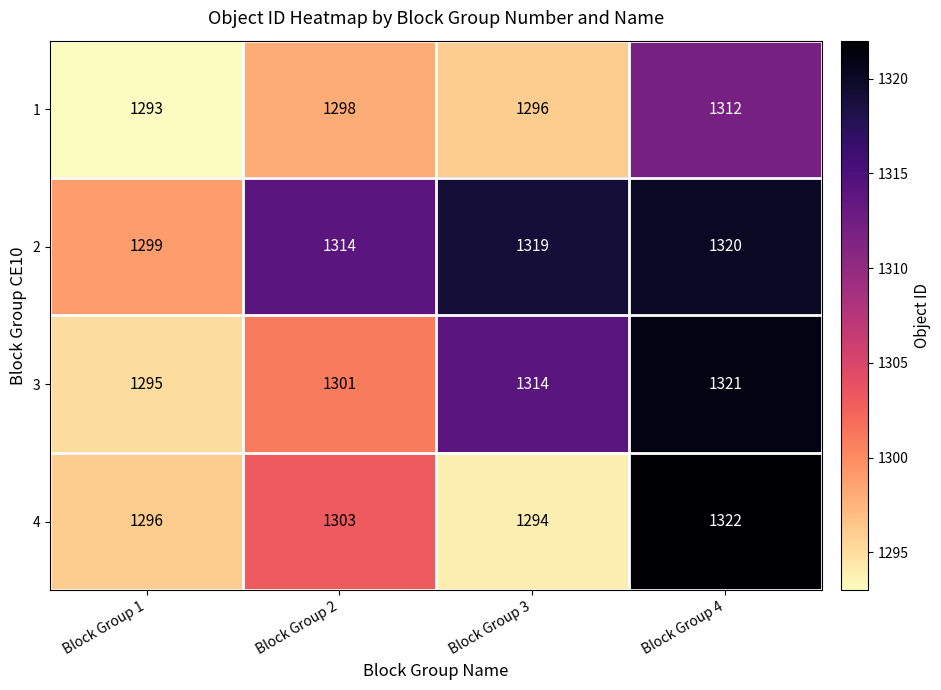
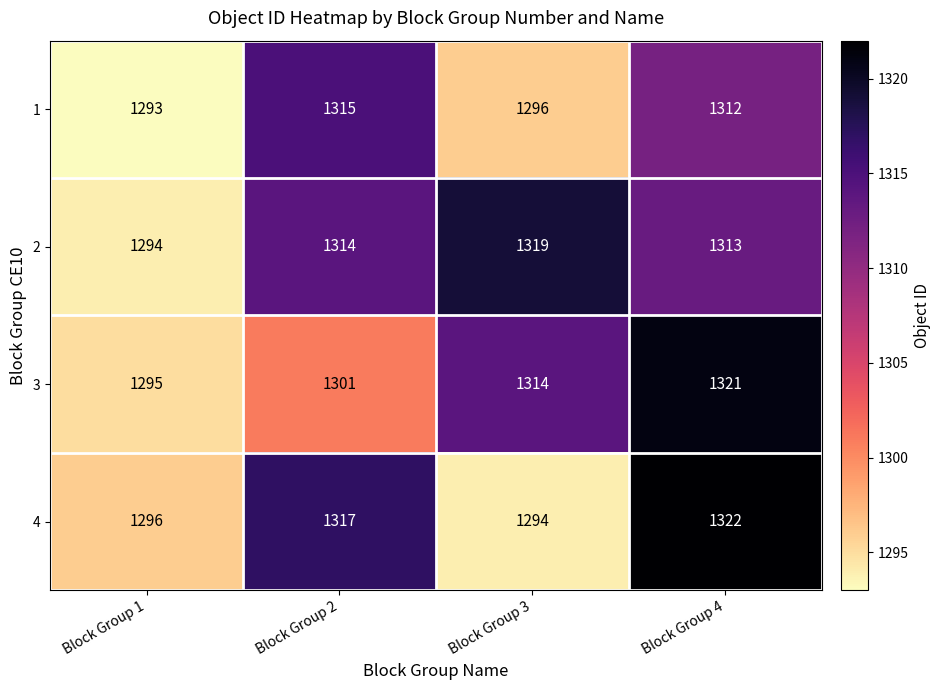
  {
    "1": {
      "Block Group 1": 1293,
-     "Block Group 2": 1298,
+     "Block Group 2": 1315,
      "Block Group 3": 1296,
      "Block Group 4": 1312
    },
    "2": {
-     "Block Group 1": 1299,
+     "Block Group 1": 1294,
      "Block Group 2": 1314,
      "Block Group 3": 1319,
-     "Block Group 4": 1320
+     "Block Group 4": 1313
    },
    "3": {
      "Block Group 1": 1295,
      "Block Group 2": 1301,
      "Block Group 3": 1314,
      "Block Group 4": 1321
    },
    "4": {
      "Block Group 1": 1296,
-     "Block Group 2": 1303,
+     "Block Group 2": 1317,
      "Block Group 3": 1294,
      "Block Group 4": 1322
    }
  }
